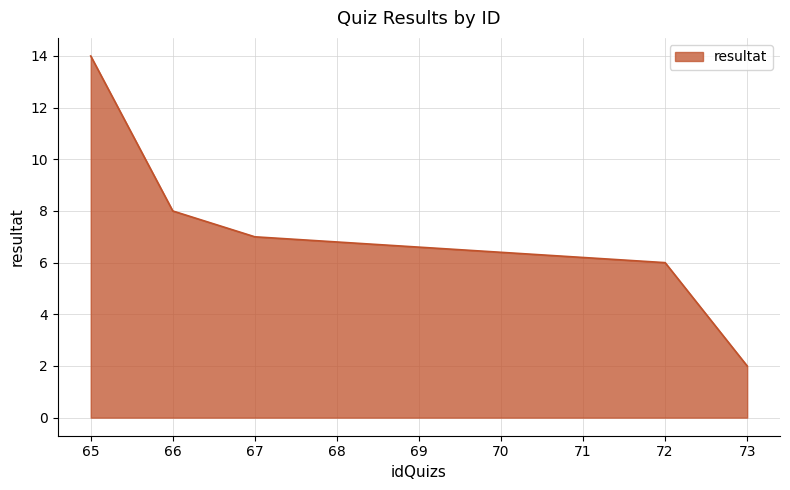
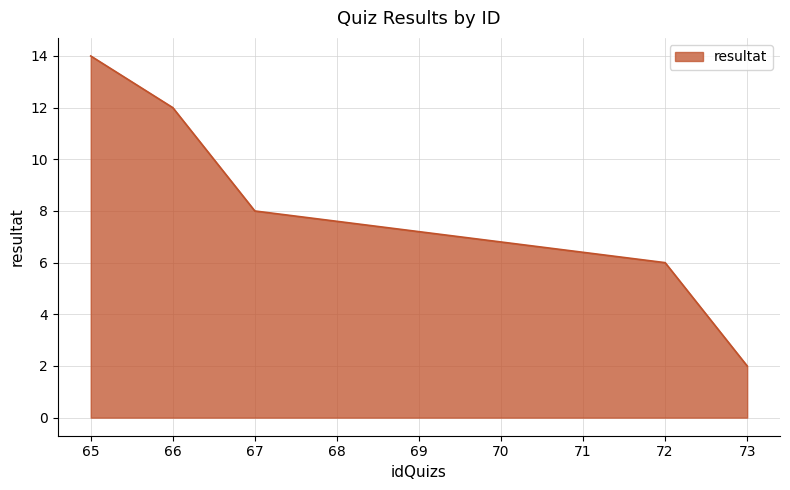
  {
    "65": 14,
-   "66": 8,
-   "67": 7,
+   "66": 12,
+   "67": 8,
    "72": 6,
    "73": 2
  }
